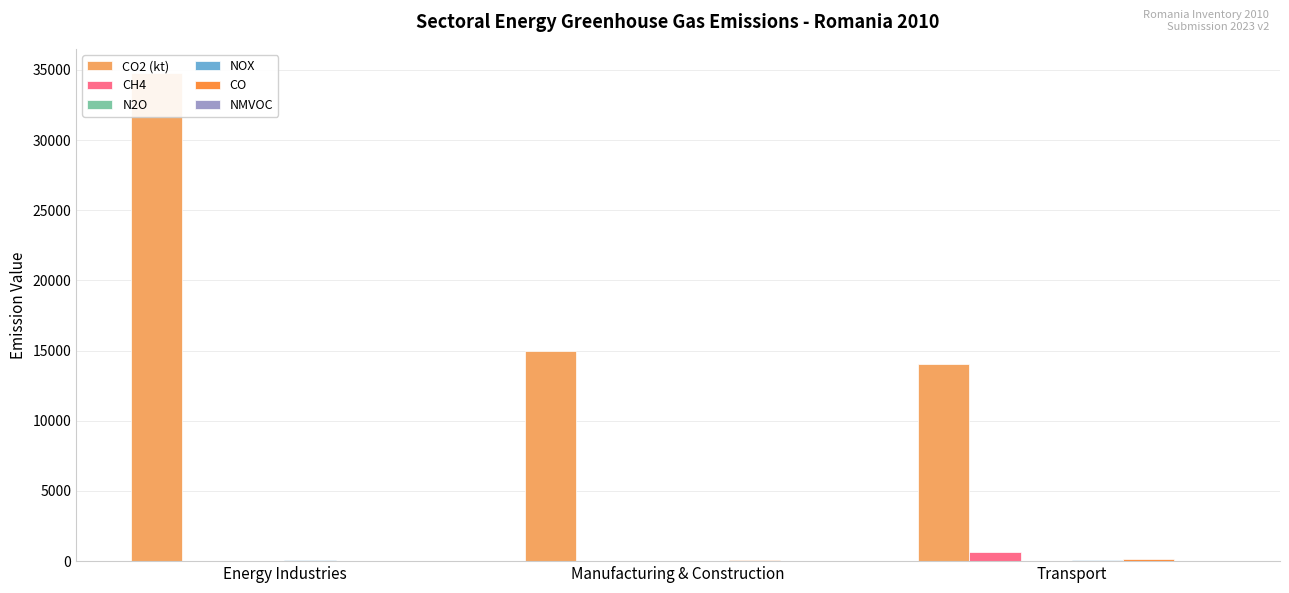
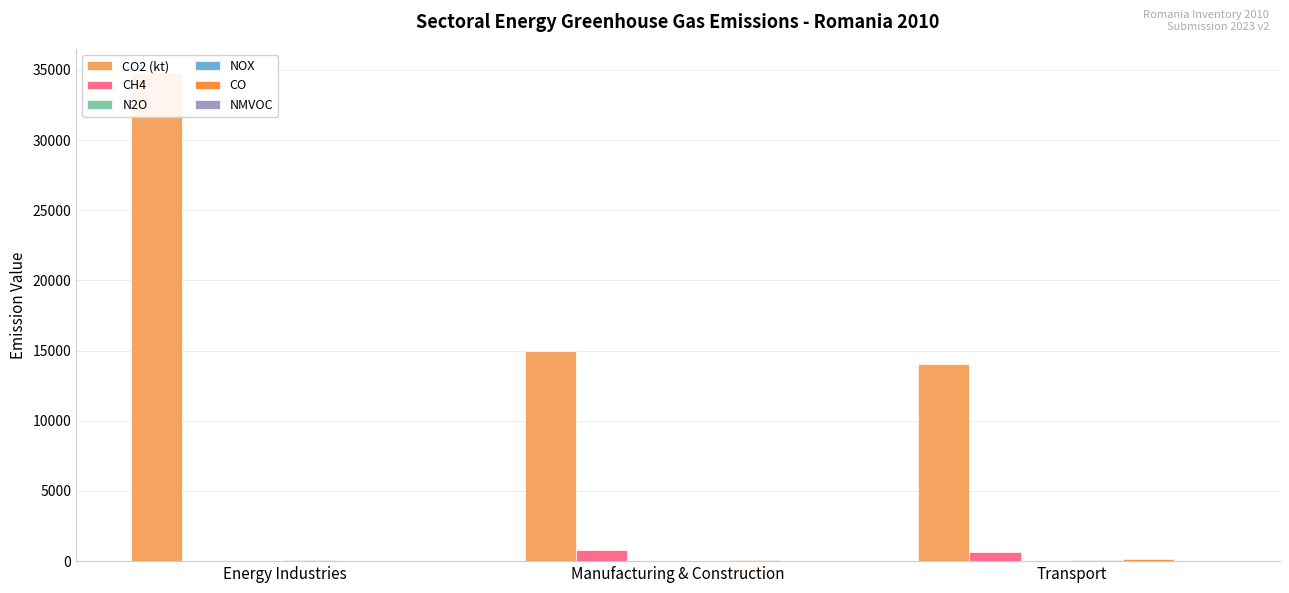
  {
    "CH4": {
-     "Manufacturing & Construction": 0,
+     "Manufacturing & Construction": 800,
      "Transport": 700
    }
  }
